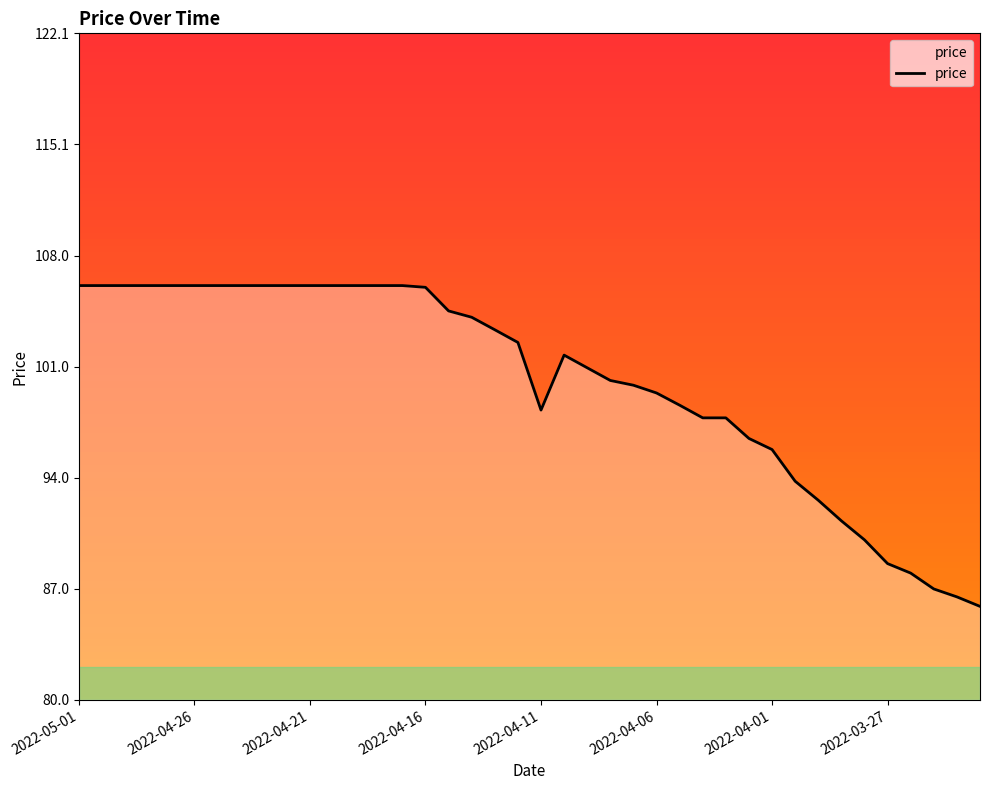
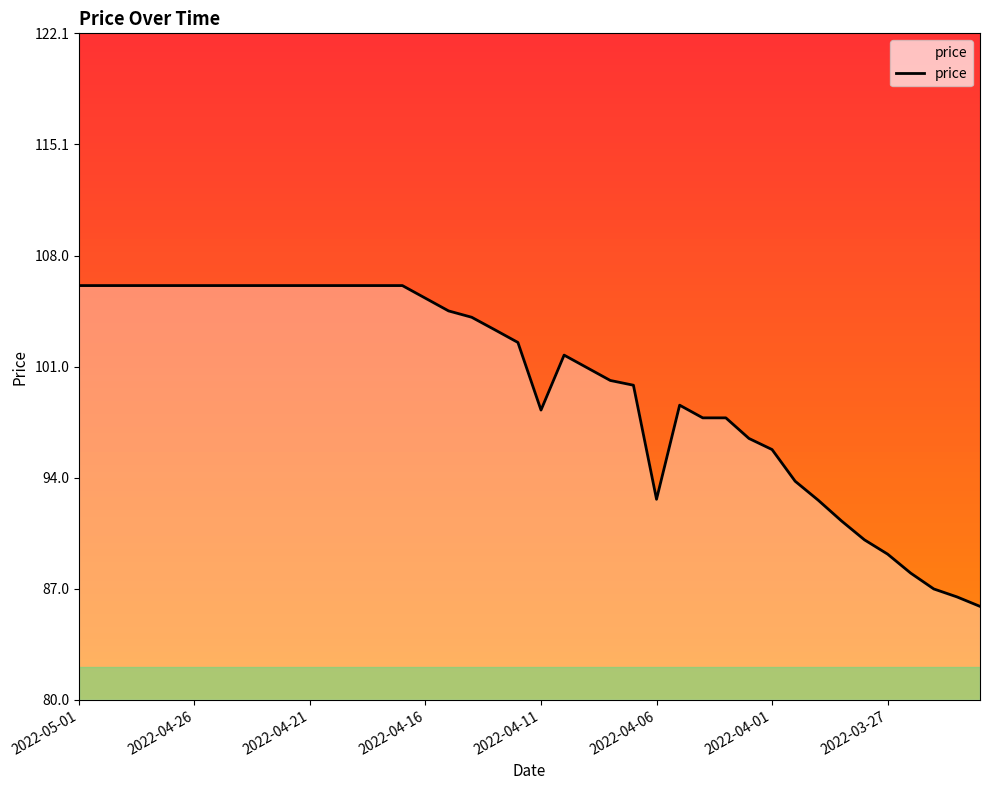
  {
    "2022-05-01": 106.2,
    "2022-04-26": 106.2,
    "2022-04-21": 106.2,
-   "2022-04-16": 106.0,
+   "2022-04-16": 105.4,
    "2022-04-11": 98.3,
-   "2022-04-06": 99.4,
+   "2022-04-06": 92.7,
    "2022-04-01": 95.8,
-   "2022-03-27": 88.6
+   "2022-03-27": 89.2
  }
